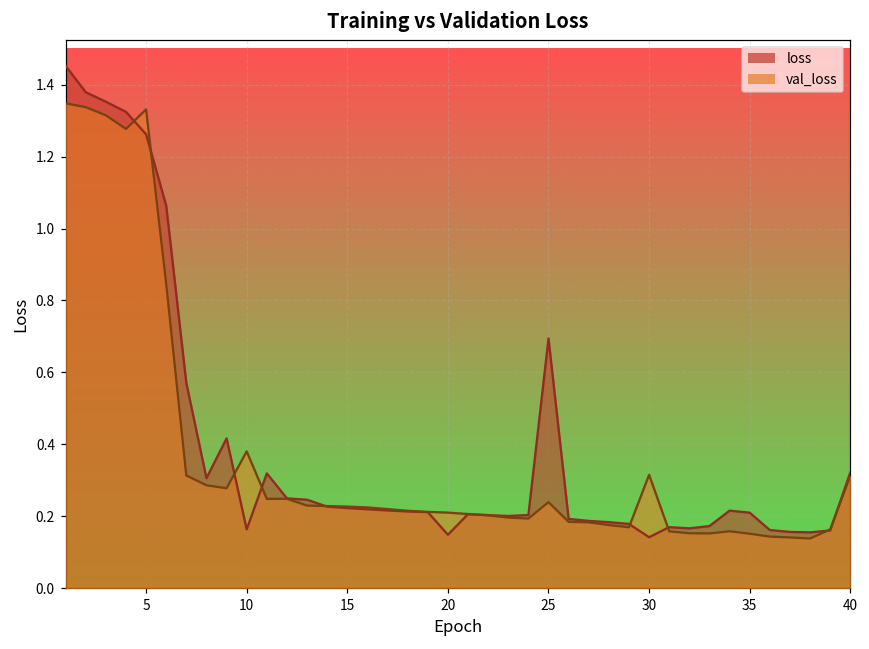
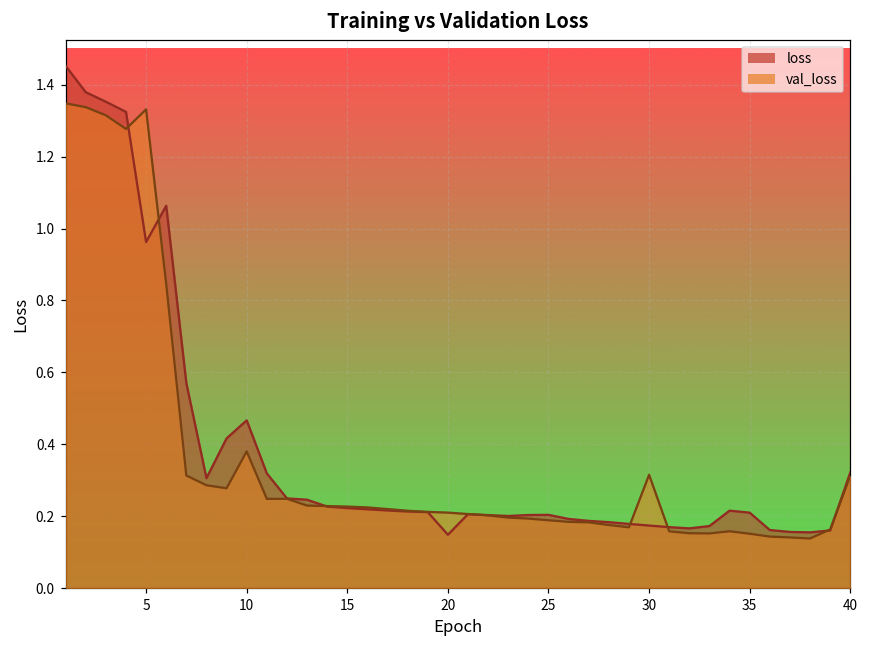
  {
    "loss": {
-     "5": 1.26,
-     "10": 0.16,
+     "5": 0.96,
+     "10": 0.47,
      "20": 0.15,
-     "25": 0.69,
-     "30": 0.14,
+     "25": 0.20,
+     "30": 0.17,
      "35": 0.21,
      "40": 0.32
    },
    "val_loss": {
      "5": 1.33,
      "10": 0.38,
      "20": 0.21,
-     "25": 0.24,
+     "25": 0.19,
      "30": 0.32,
      "35": 0.15,
      "40": 0.31
    }
  }
